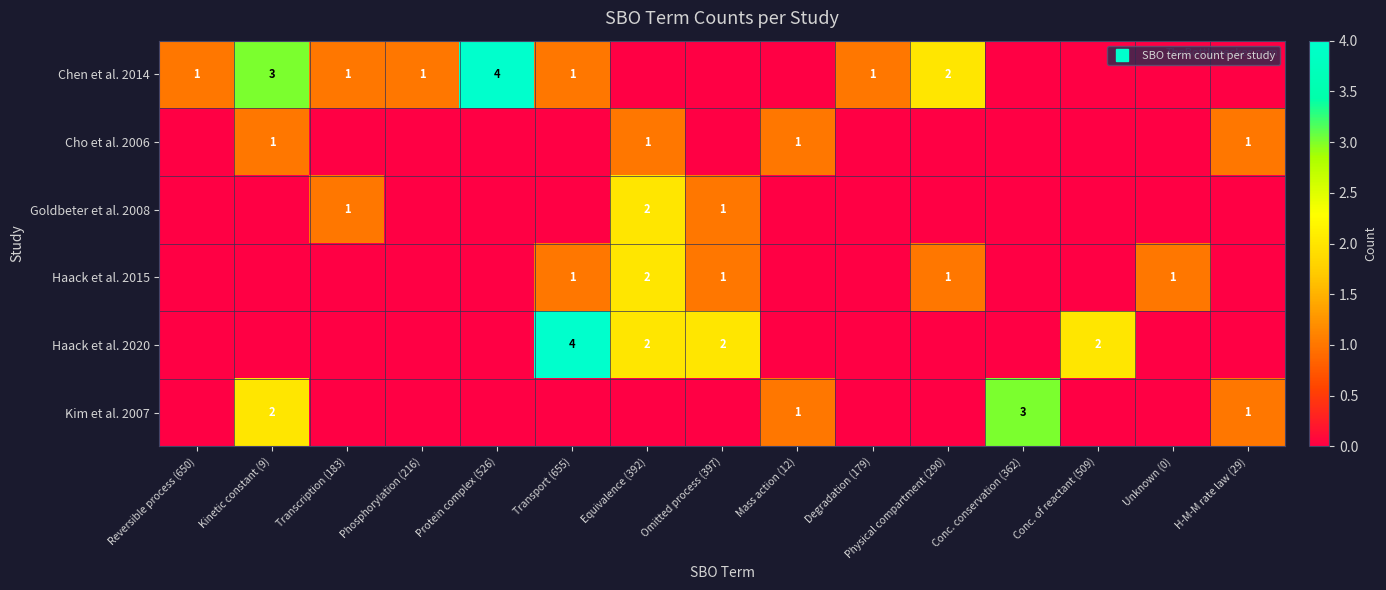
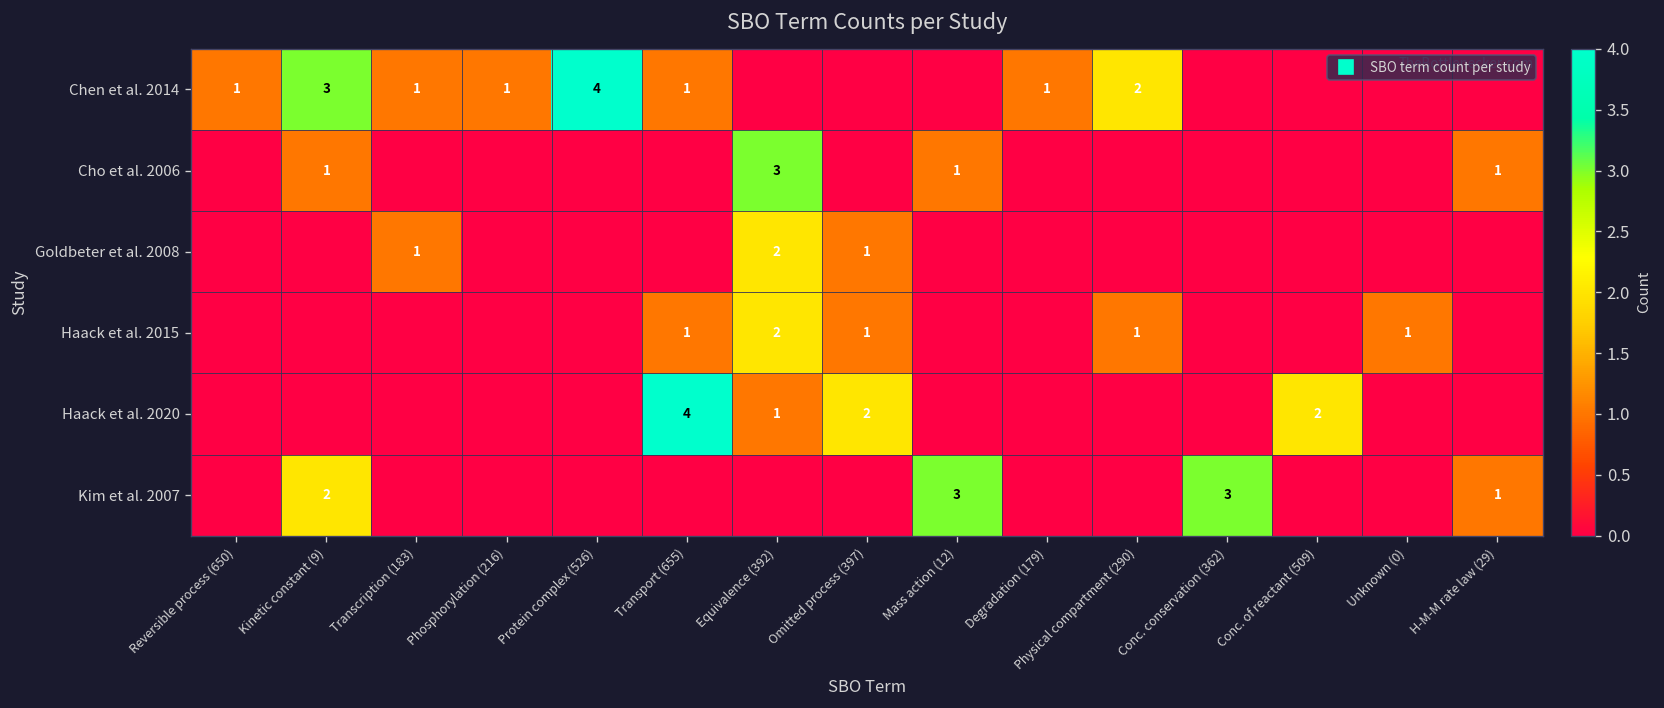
  {
    "Chen et al. 2014": {
      "Reversible process (650)": 1,
      "Kinetic constant (9)": 3,
      "Transcription (183)": 1,
      "Phosphorylation (216)": 1,
      "Protein complex (526)": 4,
      "Transport (655)": 1,
      "Degradation (179)": 1,
      "Physical compartment (290)": 2
    },
    "Cho et al. 2006": {
      "Kinetic constant (9)": 1,
-     "Equivalence (392)": 1,
+     "Equivalence (392)": 3,
      "Mass action (12)": 1,
      "H-M-M rate law (29)": 1
    },
    "Goldbeter et al. 2008": {
      "Transcription (183)": 1,
      "Equivalence (392)": 2,
      "Omitted process (397)": 1
    },
    "Haack et al. 2015": {
      "Transport (655)": 1,
      "Equivalence (392)": 2,
      "Omitted process (397)": 1,
      "Physical compartment (290)": 1,
      "Unknown (0)": 1
    },
    "Haack et al. 2020": {
      "Transport (655)": 4,
-     "Equivalence (392)": 2,
+     "Equivalence (392)": 1,
      "Omitted process (397)": 2,
      "Conc. of reactant (509)": 2
    },
    "Kim et al. 2007": {
      "Kinetic constant (9)": 2,
-     "Mass action (12)": 1,
+     "Mass action (12)": 3,
      "Conc. conservation (362)": 3,
      "H-M-M rate law (29)": 1
    }
  }
